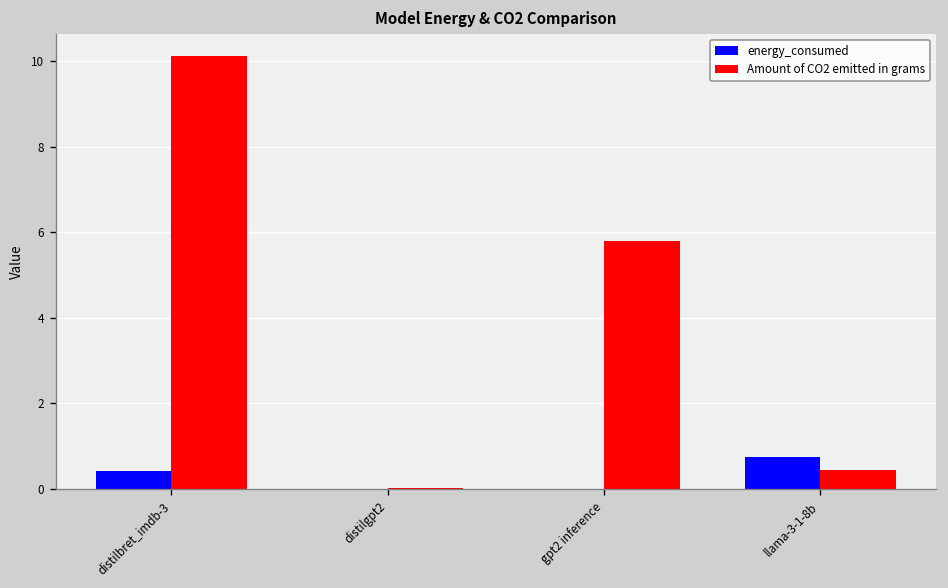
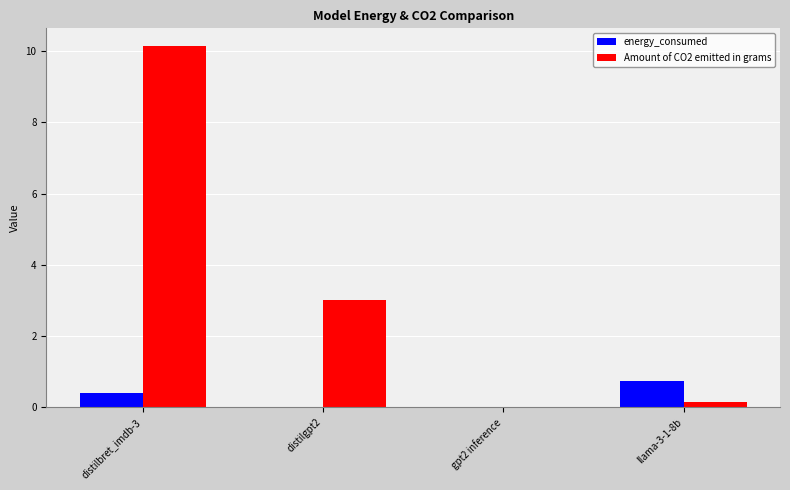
  {
    "energy_consumed": {
      "distilbret_imdb-3": 0.4,
      "llama-3-1-8b": 0.8
    },
    "Amount of CO2 emitted in grams": {
      "distilbret_imdb-3": 10.1,
-     "distilgpt2": 0.0,
-     "gpt2 inference": 5.8,
-     "llama-3-1-8b": 0.4
+     "distilgpt2": 3.0,
+     "gpt2 inference": 0.0,
+     "llama-3-1-8b": 0.2
    }
  }
